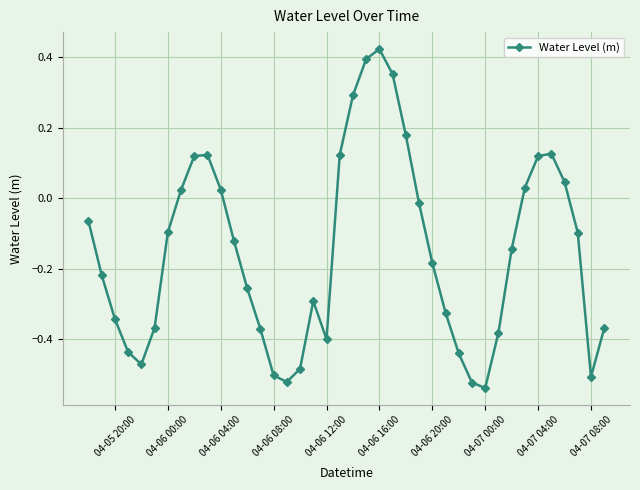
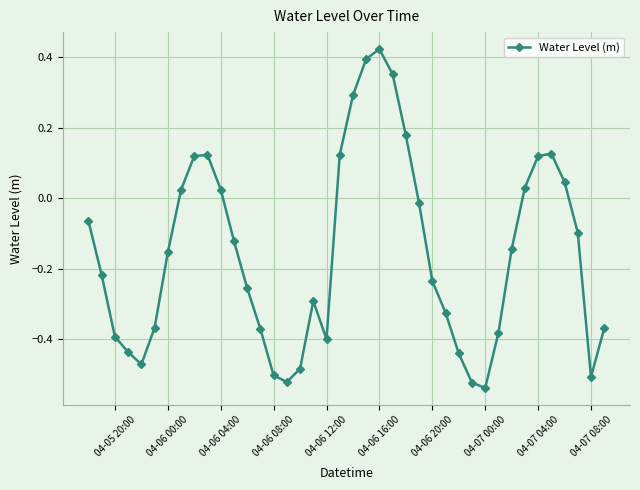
  {
-   "04-05 20:00": -0.34,
-   "04-06 00:00": -0.10,
+   "04-05 20:00": -0.39,
+   "04-06 00:00": -0.15,
    "04-06 04:00": 0.02,
    "04-06 08:00": -0.50,
    "04-06 12:00": -0.40,
    "04-06 16:00": 0.42,
-   "04-06 20:00": -0.18,
+   "04-06 20:00": -0.23,
    "04-07 00:00": -0.54,
    "04-07 04:00": 0.12,
    "04-07 08:00": -0.51
  }
